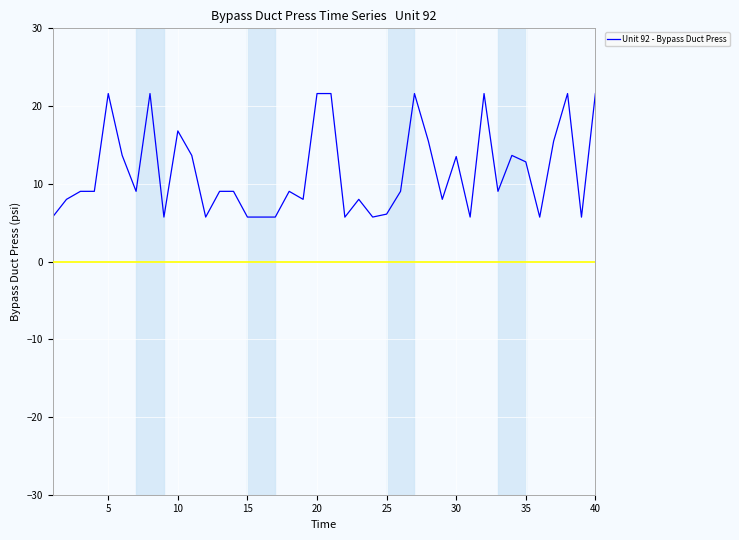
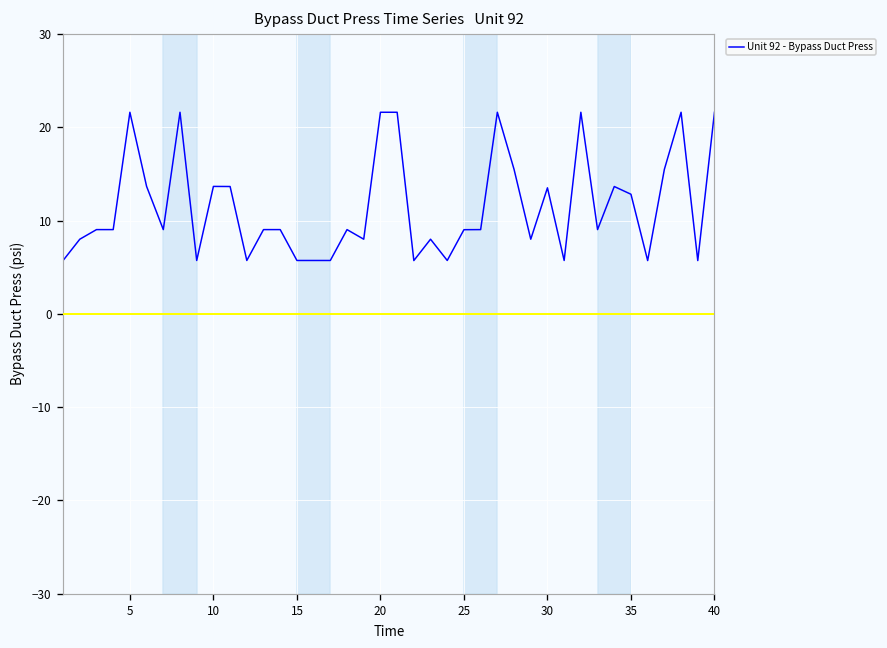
  {
    "5": 22,
-   "10": 17,
+   "10": 14,
    "15": 6,
    "20": 22,
-   "25": 6,
+   "25": 9,
    "30": 14,
    "35": 13,
    "40": 22
  }
